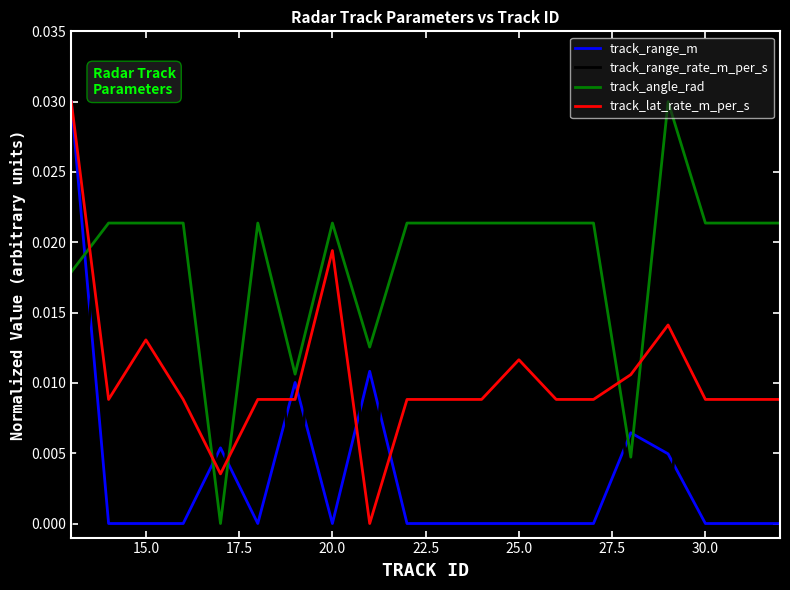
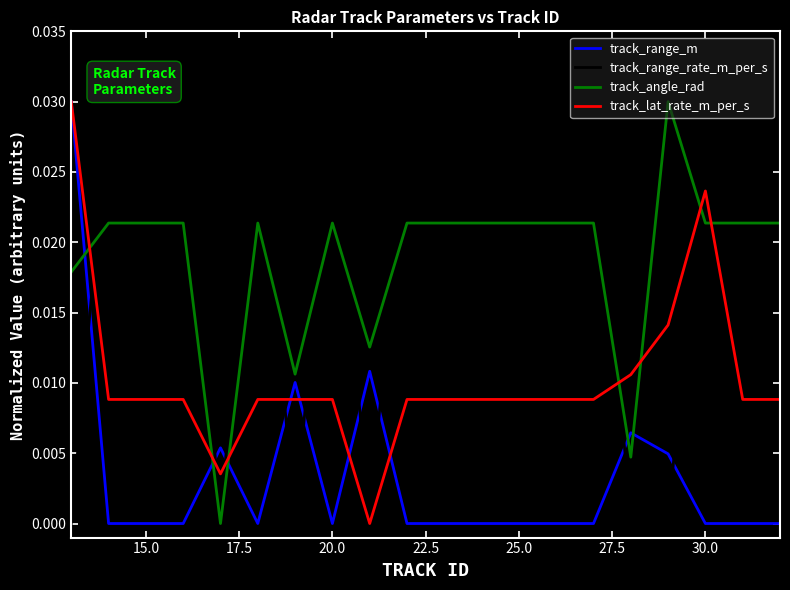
  {
    "track_range_m": {
      "15.0": 0.0000,
      "20.0": 0.0000,
      "25.0": 0.0000,
      "30.0": 0.0000
    },
    "track_range_rate_m_per_s": {
      "20.0": 0.0300,
      "25.0": 0.0300
    },
    "track_angle_rad": {
      "15.0": 0.0214,
      "20.0": 0.0214,
      "25.0": 0.0214,
      "30.0": 0.0214
    },
    "track_lat_rate_m_per_s": {
-     "15.0": 0.0131,
-     "20.0": 0.0194,
-     "25.0": 0.0116,
-     "30.0": 0.0088
+     "15.0": 0.0088,
+     "20.0": 0.0088,
+     "25.0": 0.0088,
+     "30.0": 0.0236
    }
  }
